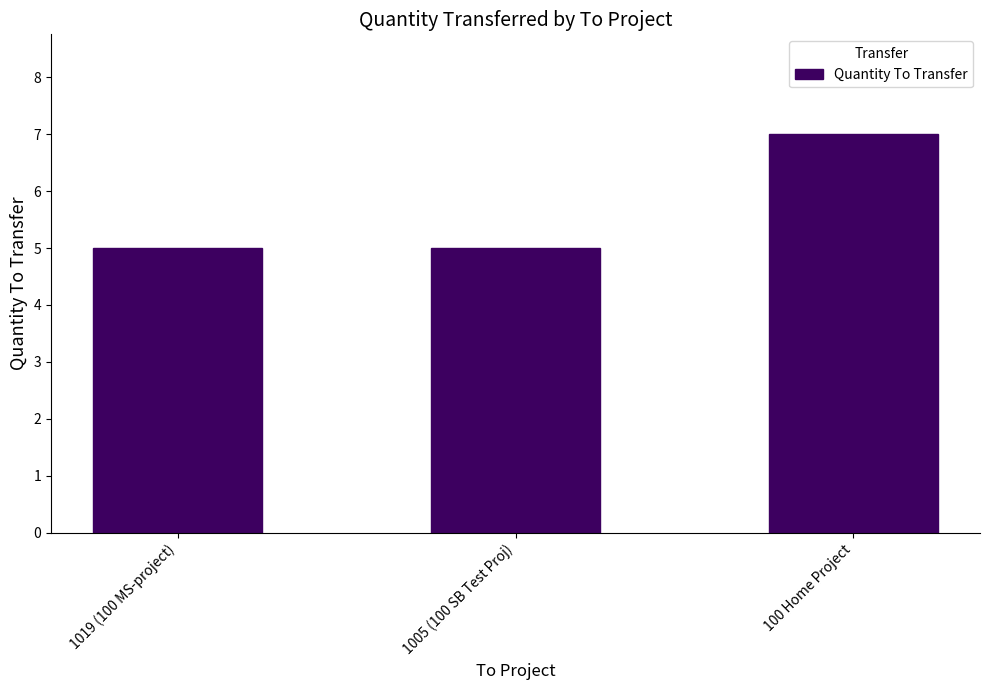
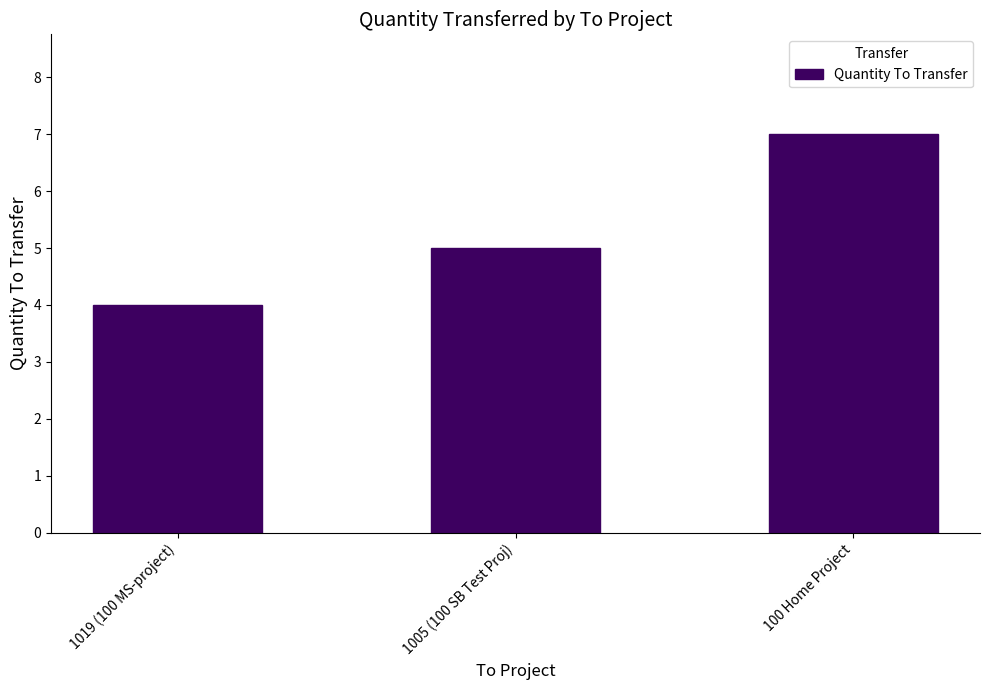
  {
-   "1019 (100 MS-project)": 5,
+   "1019 (100 MS-project)": 4,
    "1005 (100 SB Test Proj)": 5,
    "100 Home Project": 7
  }
